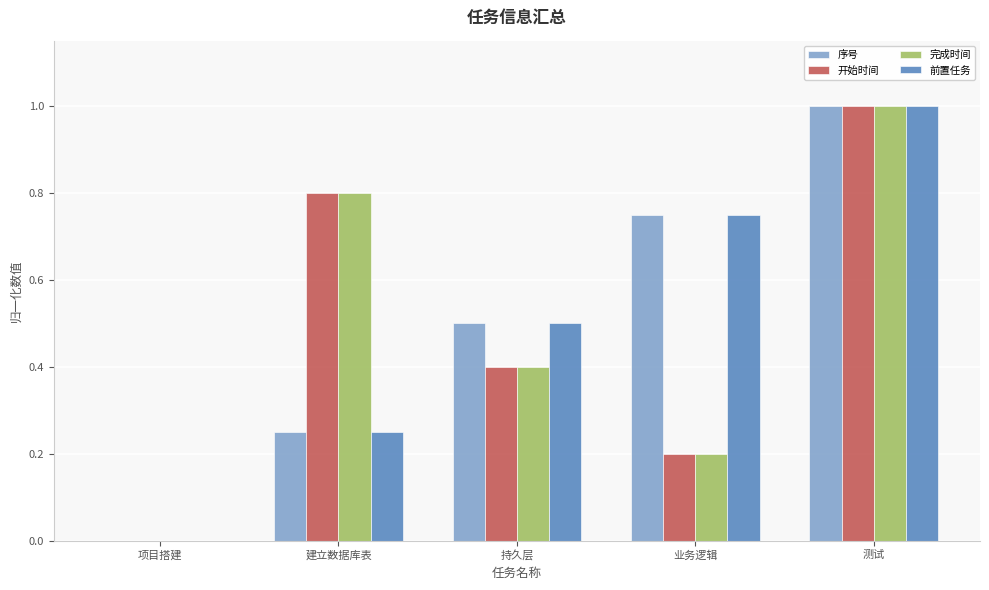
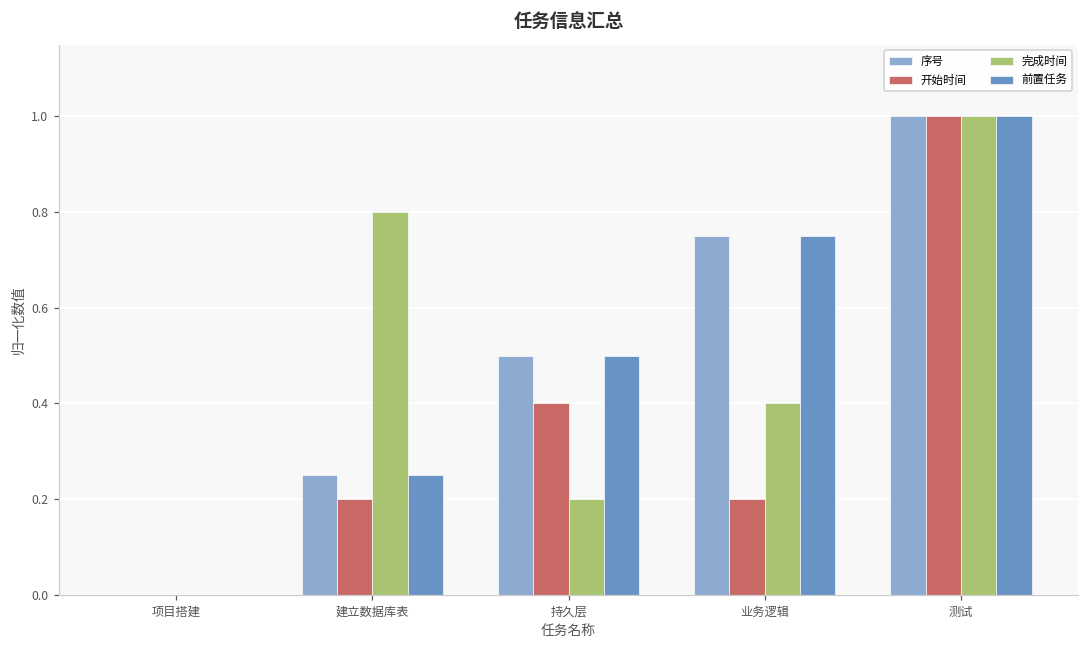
  {
    "开始时间": {
      "项目搭建": 0.00,
-     "建立数据库表": 0.80,
+     "建立数据库表": 0.20,
      "持久层": 0.40,
      "业务逻辑": 0.20,
      "测试": 1.00
    },
    "完成时间": {
      "项目搭建": 0.00,
      "建立数据库表": 0.80,
-     "持久层": 0.40,
-     "业务逻辑": 0.20,
+     "持久层": 0.20,
+     "业务逻辑": 0.40,
      "测试": 1.00
    }
  }
